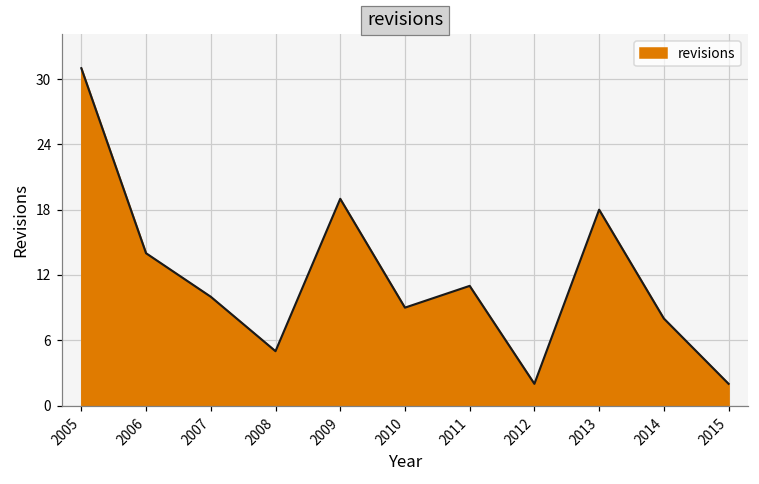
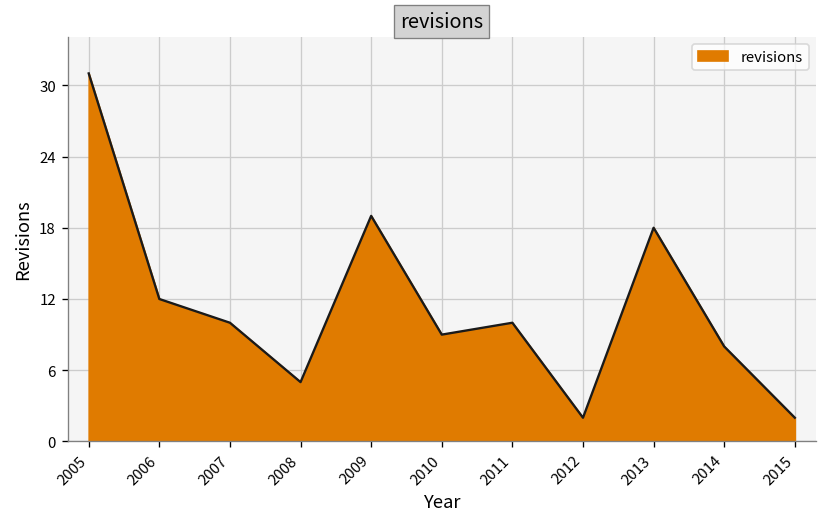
  {
    "2005": 31,
-   "2006": 14,
+   "2006": 12,
    "2007": 10,
    "2008": 5,
    "2009": 19,
    "2010": 9,
-   "2011": 11,
+   "2011": 10,
    "2012": 2,
    "2013": 18,
    "2014": 8,
    "2015": 2
  }
